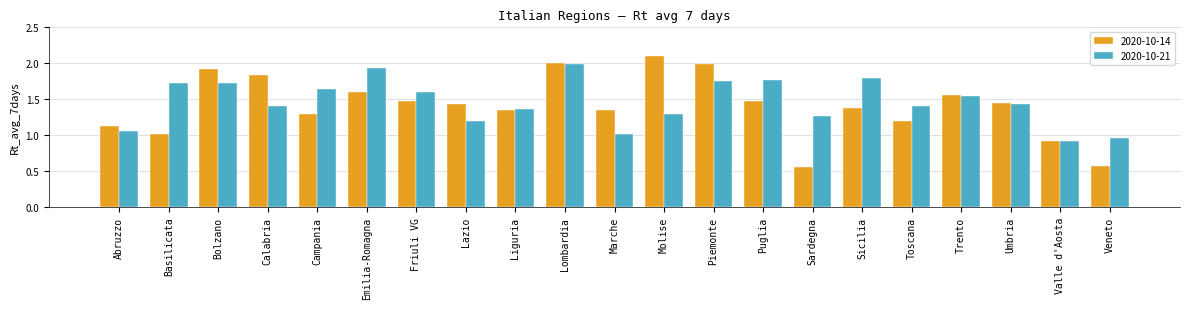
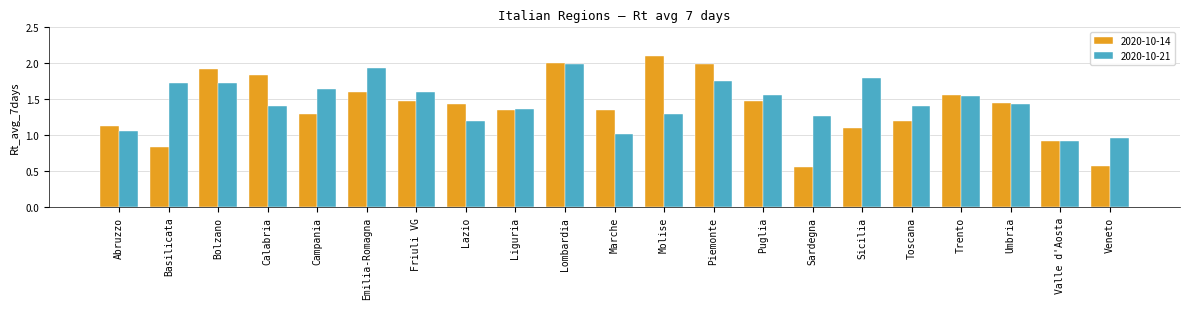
  {
    "2020-10-14": {
      "Abruzzo": 1.1,
-     "Basilicata": 1.0,
+     "Basilicata": 0.8,
      "Bolzano": 1.9,
      "Calabria": 1.8,
      "Campania": 1.3,
      "Emilia-Romagna": 1.6,
      "Friuli VG": 1.5,
      "Lazio": 1.4,
      "Liguria": 1.4,
      "Lombardia": 2.0,
      "Marche": 1.4,
      "Molise": 2.1,
      "Piemonte": 2.0,
      "Puglia": 1.5,
      "Sardegna": 0.6,
-     "Sicilia": 1.4,
+     "Sicilia": 1.1,
      "Toscana": 1.2,
      "Trento": 1.6,
      "Umbria": 1.5,
      "Valle d'Aosta": 0.9,
      "Veneto": 0.6
    },
    "2020-10-21": {
      "Abruzzo": 1.1,
      "Basilicata": 1.7,
      "Bolzano": 1.7,
      "Calabria": 1.4,
      "Campania": 1.6,
      "Emilia-Romagna": 1.9,
      "Friuli VG": 1.6,
      "Lazio": 1.2,
      "Liguria": 1.4,
      "Lombardia": 2.0,
      "Marche": 1.0,
      "Molise": 1.3,
      "Piemonte": 1.8,
-     "Puglia": 1.8,
+     "Puglia": 1.6,
      "Sardegna": 1.3,
      "Sicilia": 1.8,
      "Toscana": 1.4,
      "Trento": 1.5,
      "Umbria": 1.4,
      "Valle d'Aosta": 0.9,
      "Veneto": 1.0
    }
  }
